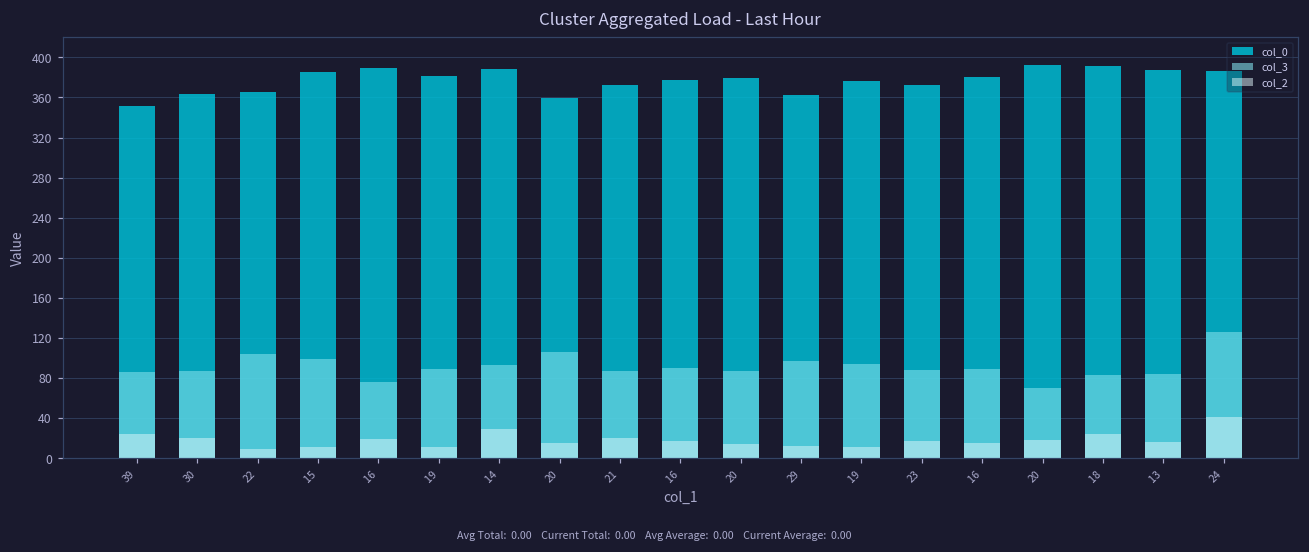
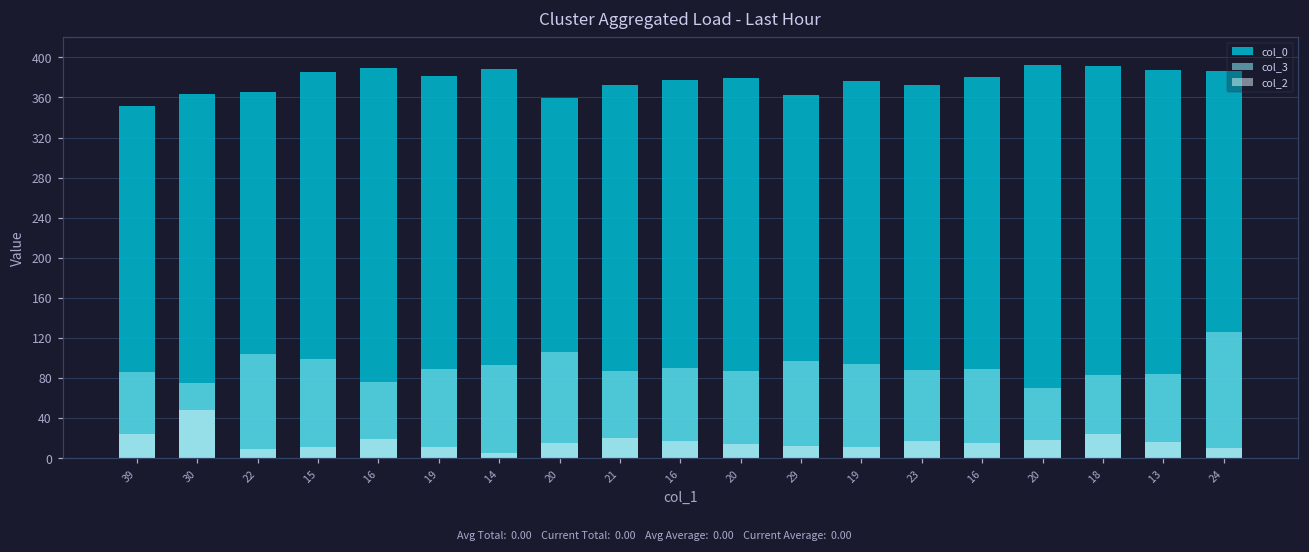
  {
    "col_0": {
      "39": 350,
      "30": 360,
      "22": 370,
      "15": 390,
      "14": 390,
      "21": 370,
      "29": 360,
      "23": 370,
      "18": 390,
      "13": 390,
      "24": 390
    },
    "col_3": {
-     "30": 90
+     "30": 80
    },
    "col_2": {
-     "30": 20,
-     "14": 30,
-     "24": 40
+     "30": 50,
+     "14": 10,
+     "24": 10
    }
  }
